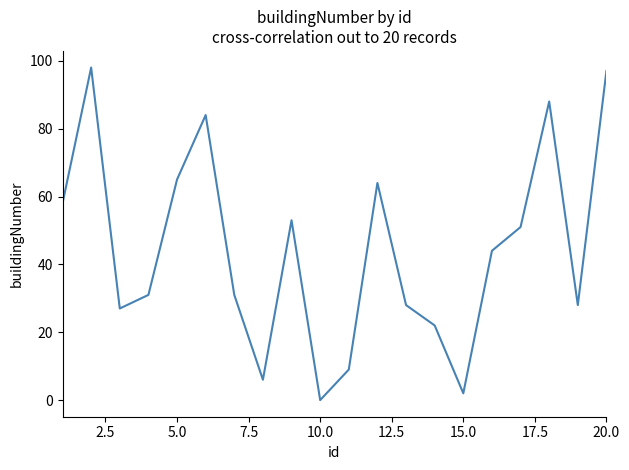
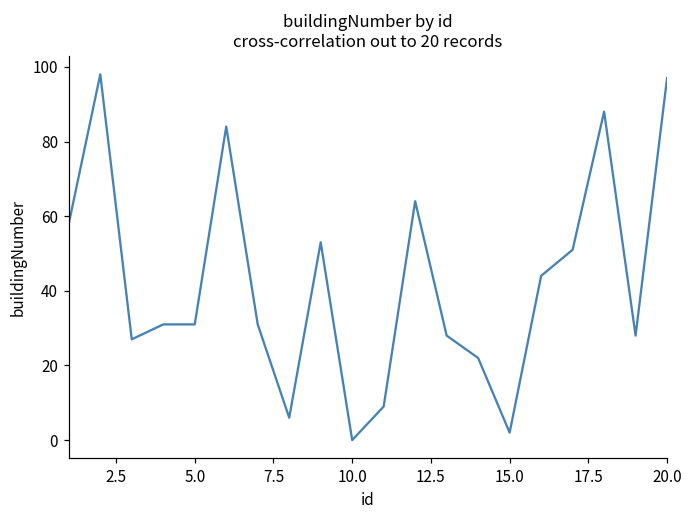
  {
-   "5.0": 65,
+   "5.0": 31,
    "10.0": 0,
    "15.0": 2,
    "20.0": 97
  }
